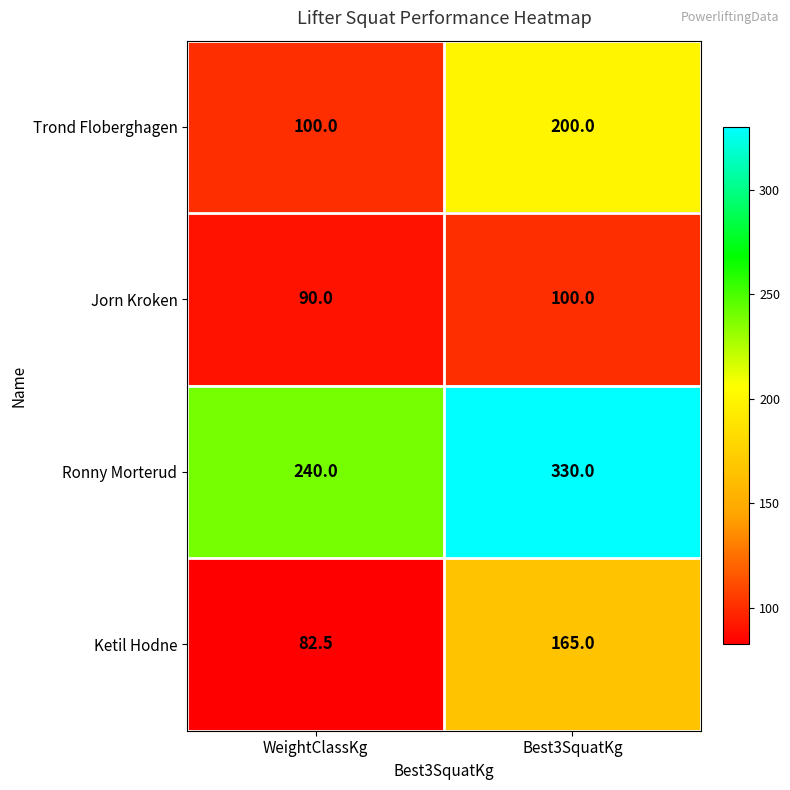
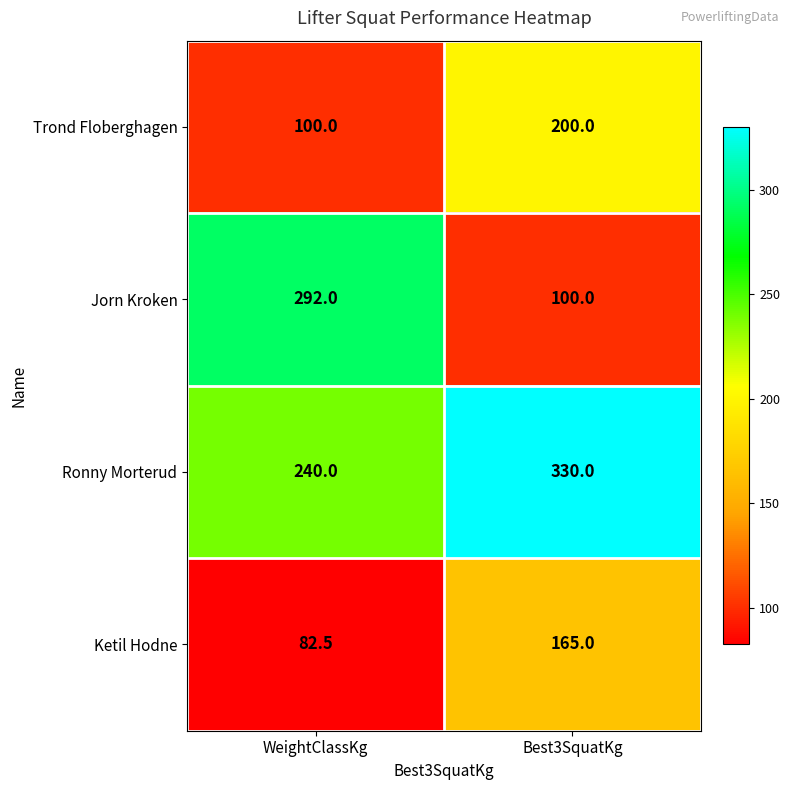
  {
    "Trond Floberghagen": {
      "WeightClassKg": 100.0,
      "Best3SquatKg": 200.0
    },
    "Jorn Kroken": {
-     "WeightClassKg": 90.0,
+     "WeightClassKg": 292.0,
      "Best3SquatKg": 100.0
    },
    "Ronny Morterud": {
      "WeightClassKg": 240.0,
      "Best3SquatKg": 330.0
    },
    "Ketil Hodne": {
      "WeightClassKg": 82.5,
      "Best3SquatKg": 165.0
    }
  }
